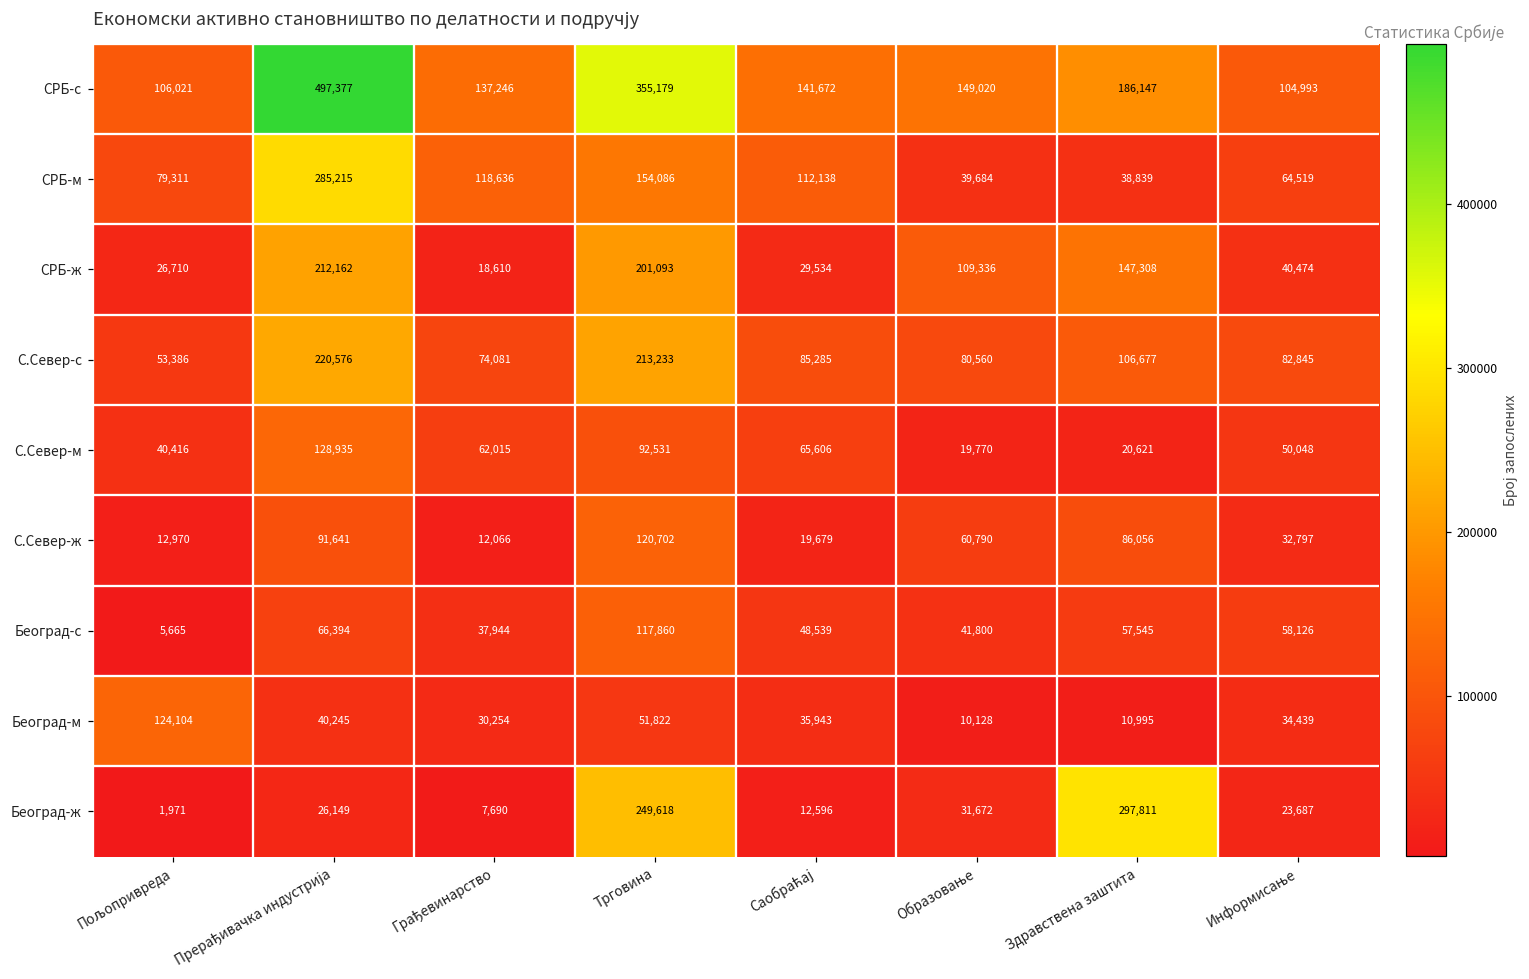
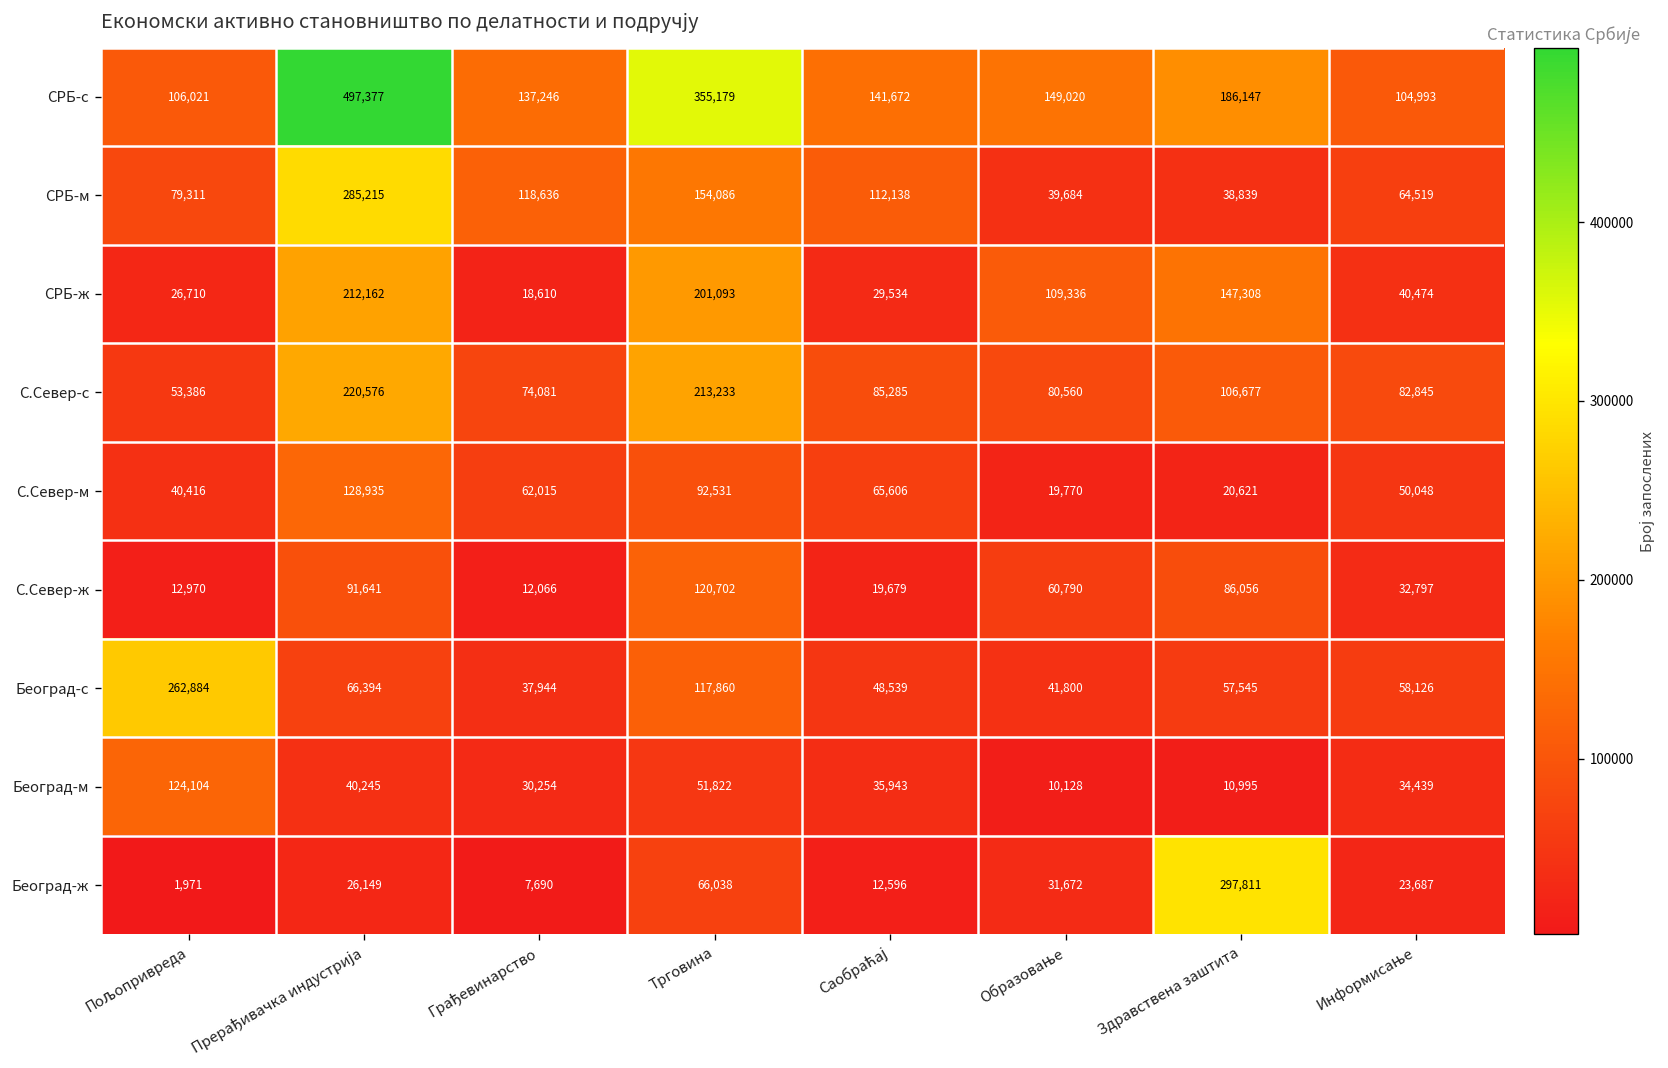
  {
    "СРБ-с": {
      "Пољопривреда": "106,021",
      "Прерађивачка индустрија": "497,377",
      "Грађевинарство": "137,246",
      "Трговина": "355,179",
      "Саобраћај": "141,672",
      "Образовање": "149,020",
      "Здравствена заштита": "186,147",
      "Информисање": "104,993"
    },
    "СРБ-м": {
      "Пољопривреда": "79,311",
      "Прерађивачка индустрија": "285,215",
      "Грађевинарство": "118,636",
      "Трговина": "154,086",
      "Саобраћај": "112,138",
      "Образовање": "39,684",
      "Здравствена заштита": "38,839",
      "Информисање": "64,519"
    },
    "СРБ-ж": {
      "Пољопривреда": "26,710",
      "Прерађивачка индустрија": "212,162",
      "Грађевинарство": "18,610",
      "Трговина": "201,093",
      "Саобраћај": "29,534",
      "Образовање": "109,336",
      "Здравствена заштита": "147,308",
      "Информисање": "40,474"
    },
    "С.Север-с": {
      "Пољопривреда": "53,386",
      "Прерађивачка индустрија": "220,576",
      "Грађевинарство": "74,081",
      "Трговина": "213,233",
      "Саобраћај": "85,285",
      "Образовање": "80,560",
      "Здравствена заштита": "106,677",
      "Информисање": "82,845"
    },
    "С.Север-м": {
      "Пољопривреда": "40,416",
      "Прерађивачка индустрија": "128,935",
      "Грађевинарство": "62,015",
      "Трговина": "92,531",
      "Саобраћај": "65,606",
      "Образовање": "19,770",
      "Здравствена заштита": "20,621",
      "Информисање": "50,048"
    },
    "С.Север-ж": {
      "Пољопривреда": "12,970",
      "Прерађивачка индустрија": "91,641",
      "Грађевинарство": "12,066",
      "Трговина": "120,702",
      "Саобраћај": "19,679",
      "Образовање": "60,790",
      "Здравствена заштита": "86,056",
      "Информисање": "32,797"
    },
    "Београд-с": {
-     "Пољопривреда": "5,665",
+     "Пољопривреда": "262,884",
      "Прерађивачка индустрија": "66,394",
      "Грађевинарство": "37,944",
      "Трговина": "117,860",
      "Саобраћај": "48,539",
      "Образовање": "41,800",
      "Здравствена заштита": "57,545",
      "Информисање": "58,126"
    },
    "Београд-м": {
      "Пољопривреда": "124,104",
      "Прерађивачка индустрија": "40,245",
      "Грађевинарство": "30,254",
      "Трговина": "51,822",
      "Саобраћај": "35,943",
      "Образовање": "10,128",
      "Здравствена заштита": "10,995",
      "Информисање": "34,439"
    },
    "Београд-ж": {
      "Пољопривреда": "1,971",
      "Прерађивачка индустрија": "26,149",
      "Грађевинарство": "7,690",
-     "Трговина": "249,618",
+     "Трговина": "66,038",
      "Саобраћај": "12,596",
      "Образовање": "31,672",
      "Здравствена заштита": "297,811",
      "Информисање": "23,687"
    }
  }
